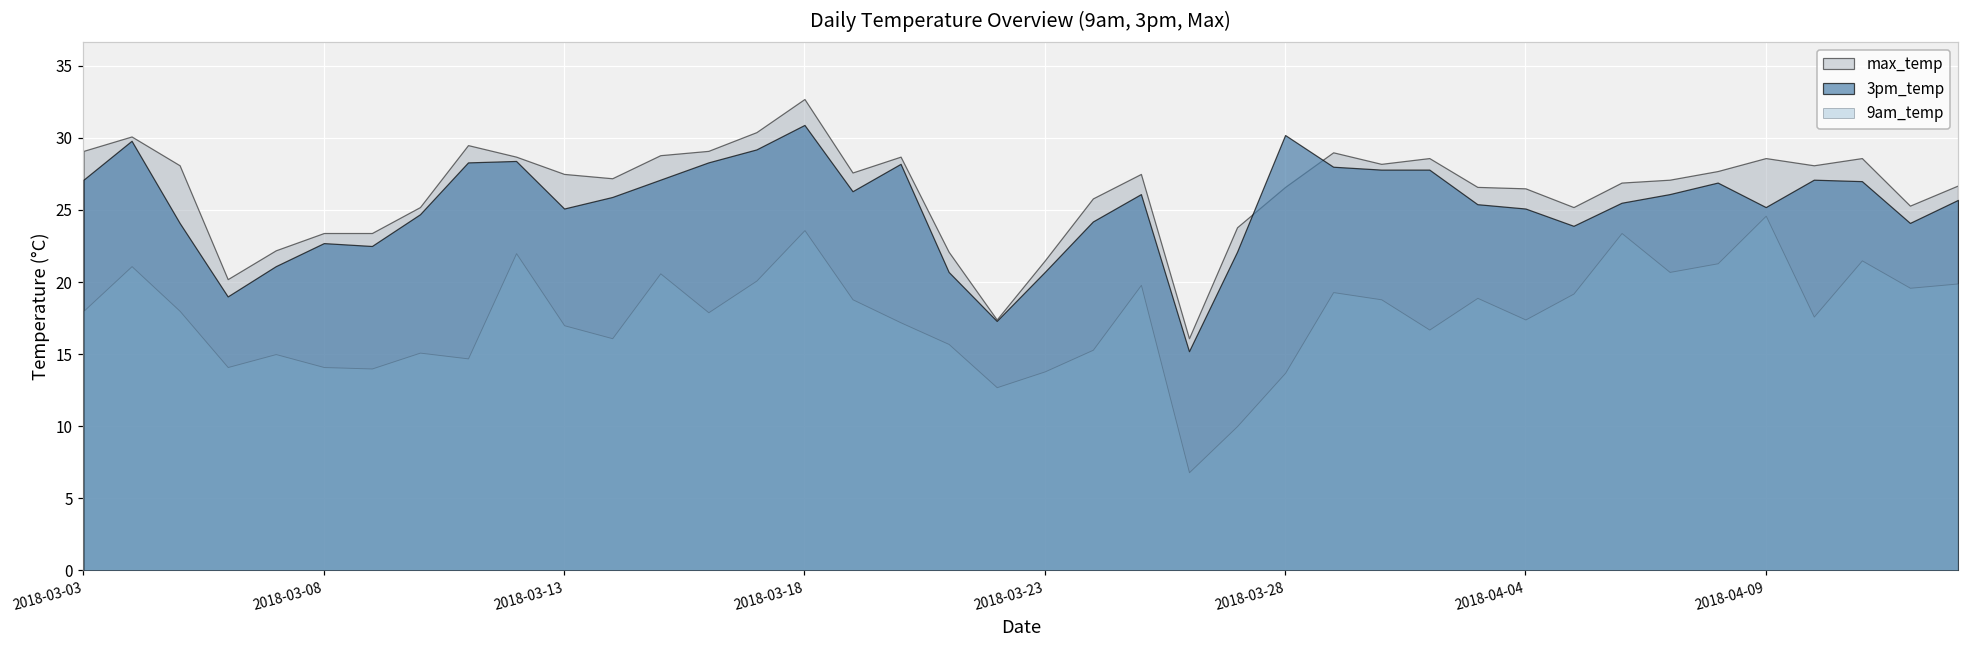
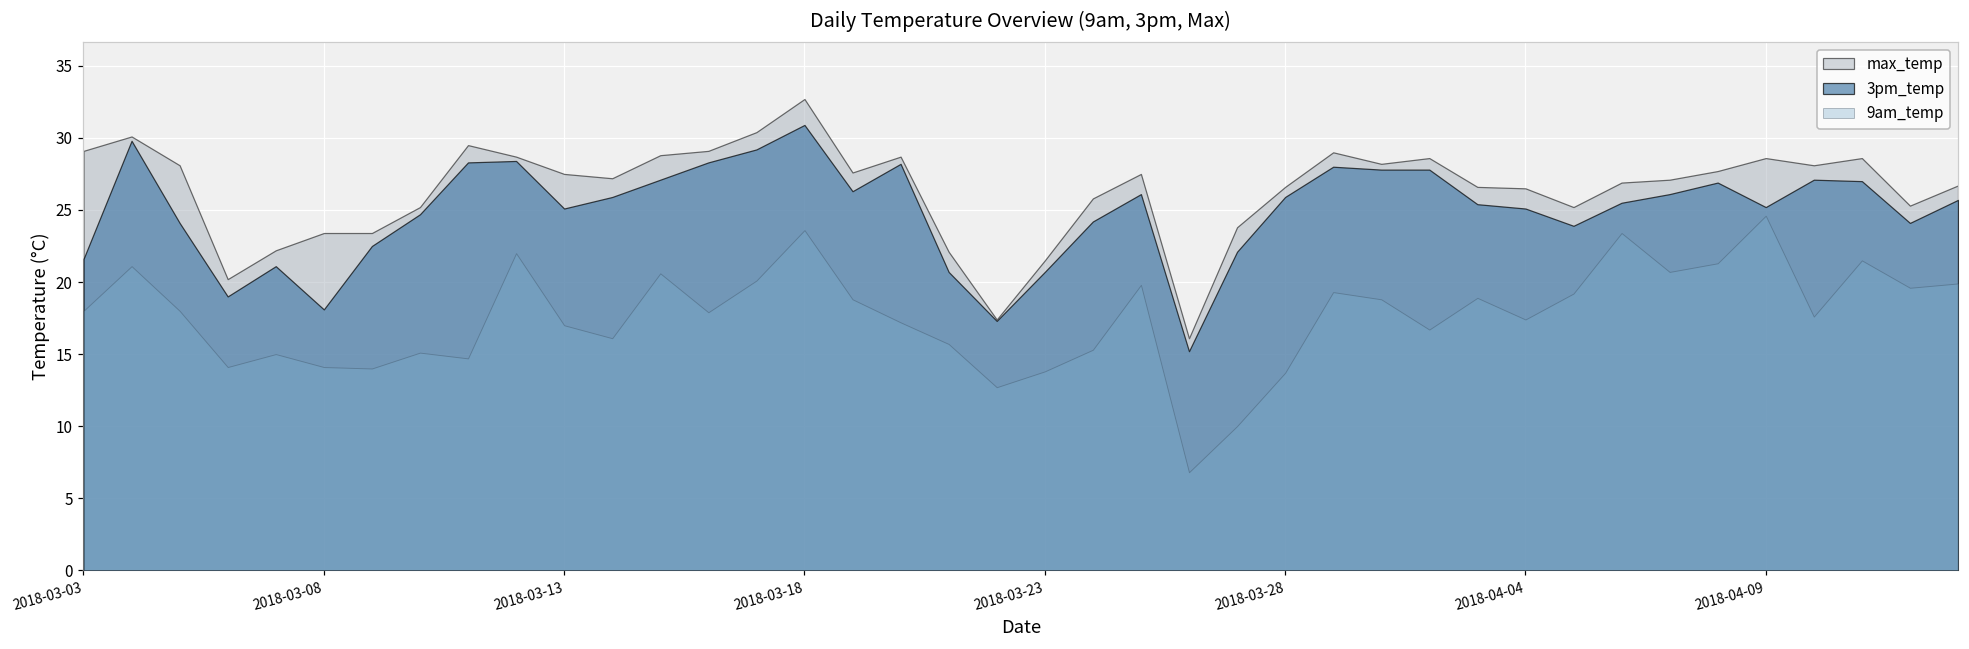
  {
    "3pm_temp": {
-     "2018-03-03": 27.1,
-     "2018-03-08": 22.7,
+     "2018-03-03": 21.6,
+     "2018-03-08": 18.1,
      "2018-03-13": 25.1,
      "2018-03-18": 30.9,
      "2018-03-23": 20.7,
-     "2018-03-28": 30.2,
+     "2018-03-28": 25.9,
      "2018-04-04": 25.1,
      "2018-04-09": 25.2
    }
  }
